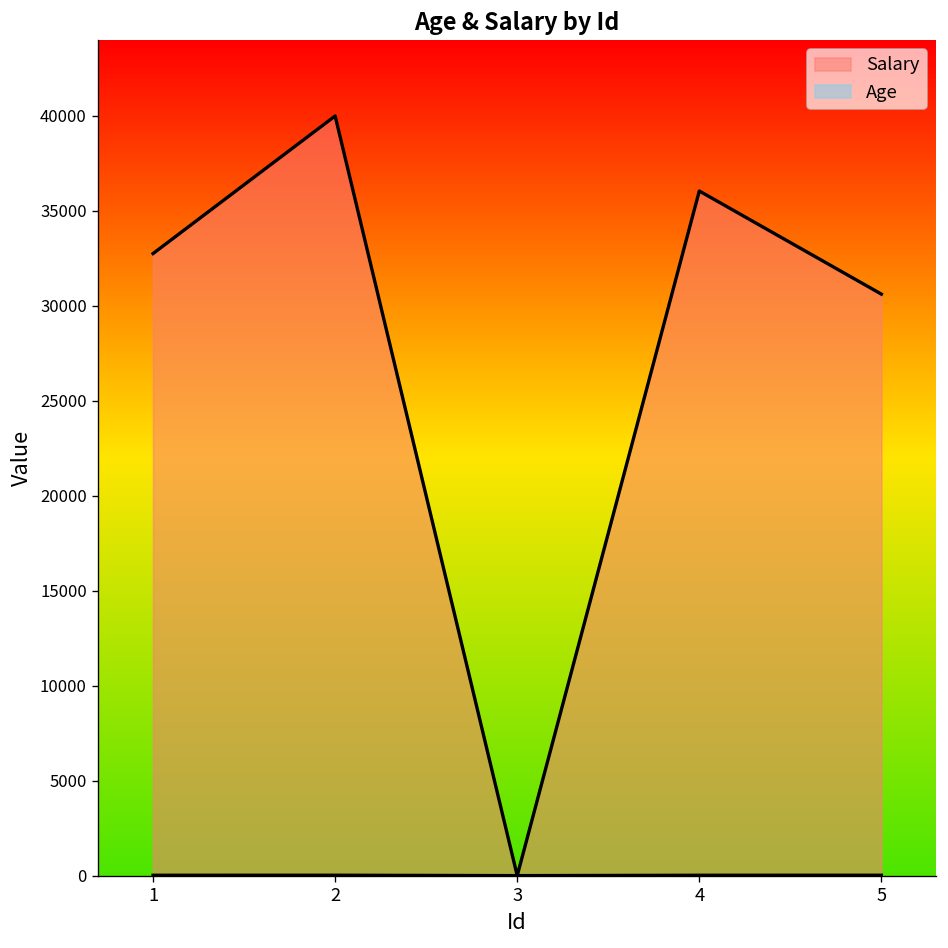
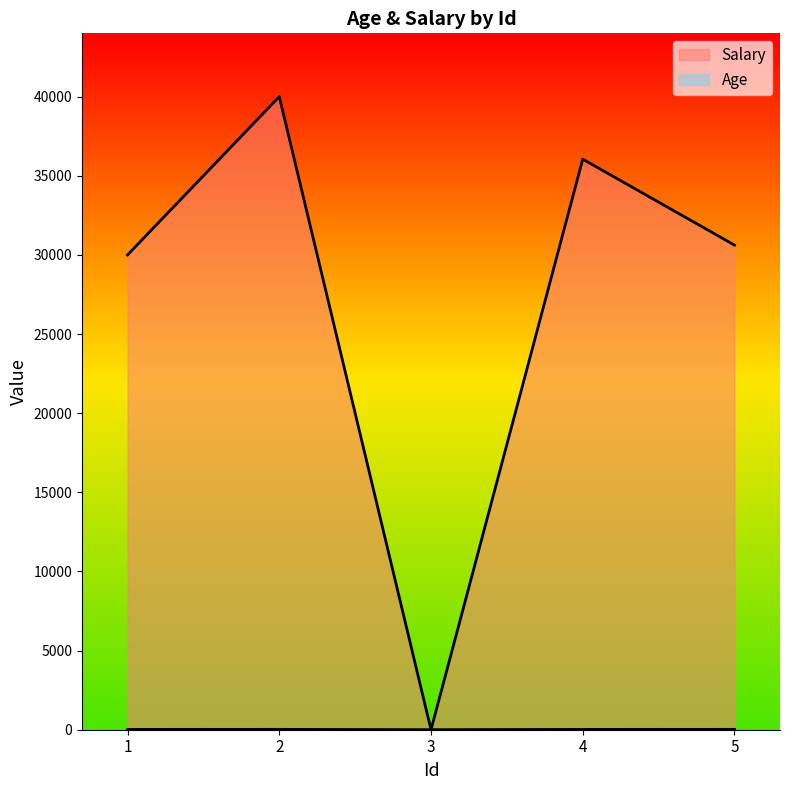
  {
    "Salary": {
-     "1": 32800,
+     "1": 30000,
      "2": 40000,
      "4": 36100,
      "5": 30600
    },
    "Age": {
      "1": 0,
      "2": 0,
      "4": 0,
      "5": 0
    }
  }
